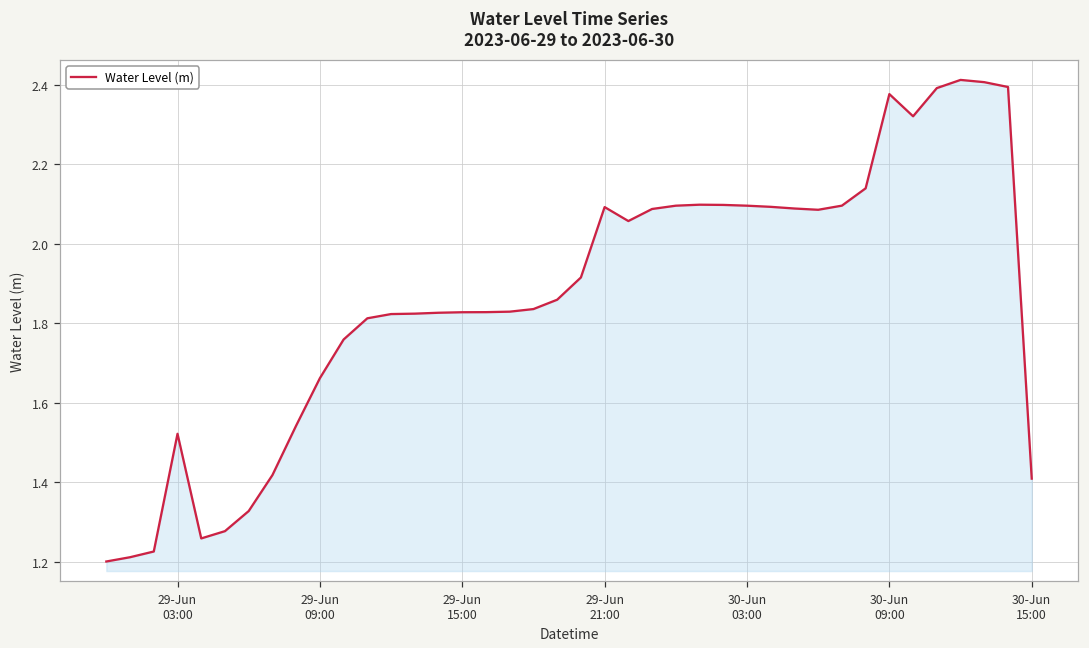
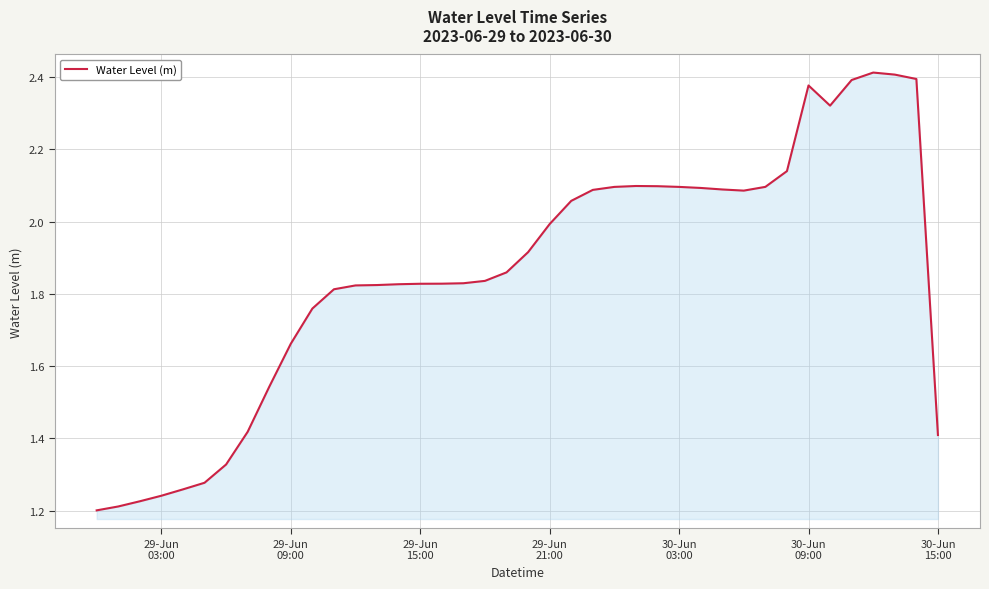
  {
-   "29-Jun 03:00": 1.52,
+   "29-Jun 03:00": 1.24,
    "29-Jun 09:00": 1.66,
    "29-Jun 15:00": 1.83,
-   "29-Jun 21:00": 2.09,
+   "29-Jun 21:00": 1.99,
    "30-Jun 03:00": 2.10,
    "30-Jun 09:00": 2.38,
    "30-Jun 15:00": 1.41
  }
